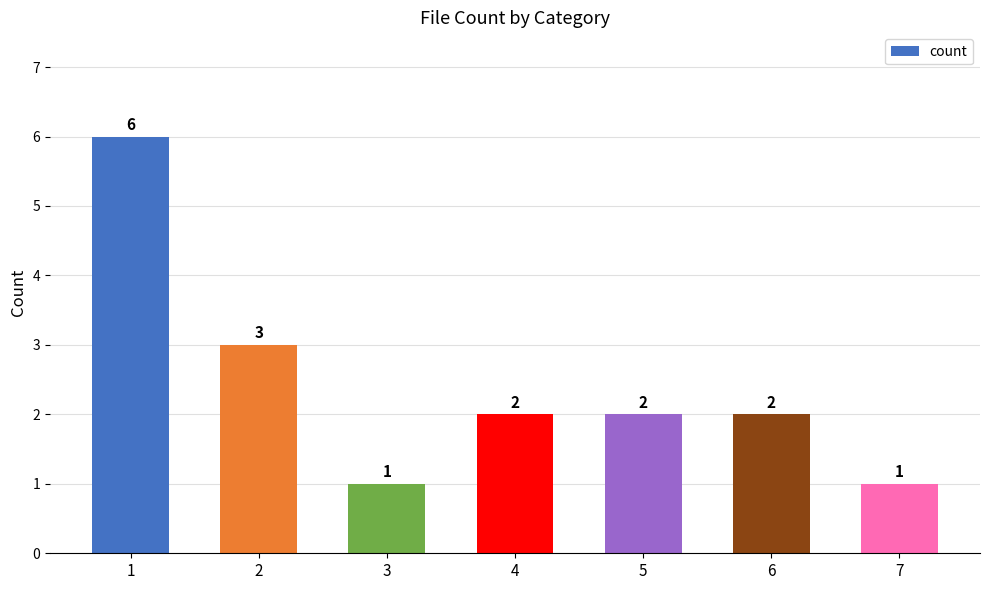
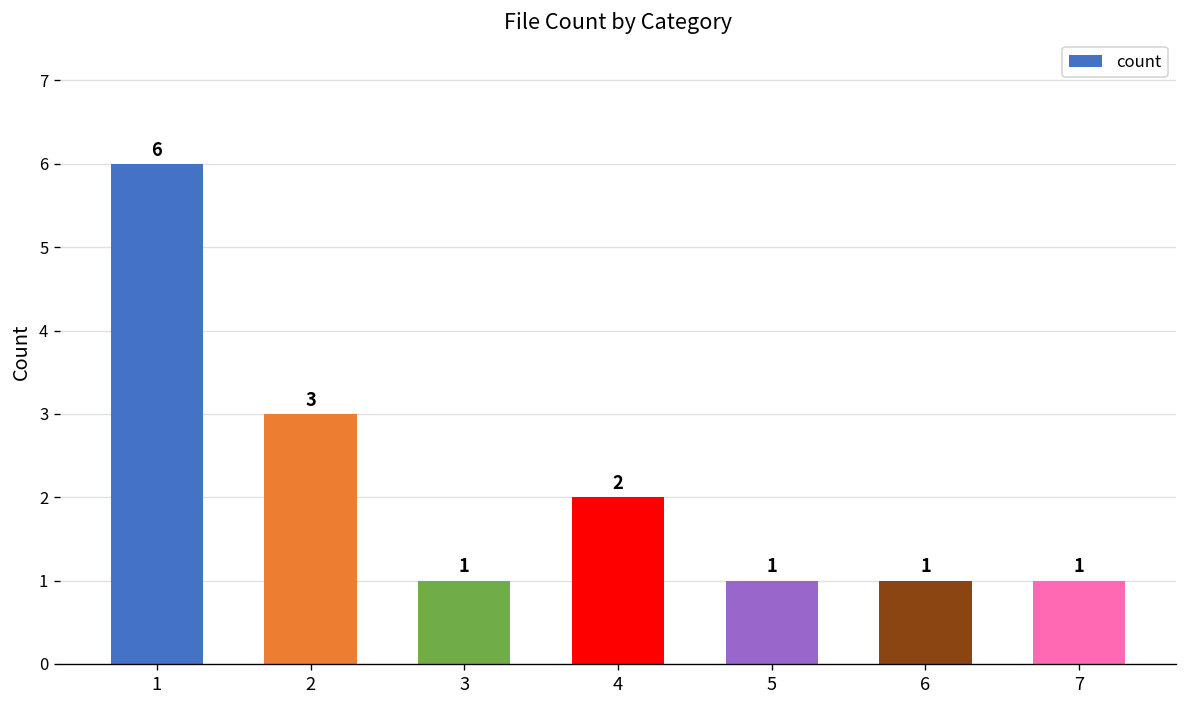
  {
    "1": 6,
    "2": 3,
    "3": 1,
    "4": 2,
-   "5": 2,
-   "6": 2,
+   "5": 1,
+   "6": 1,
    "7": 1
  }
